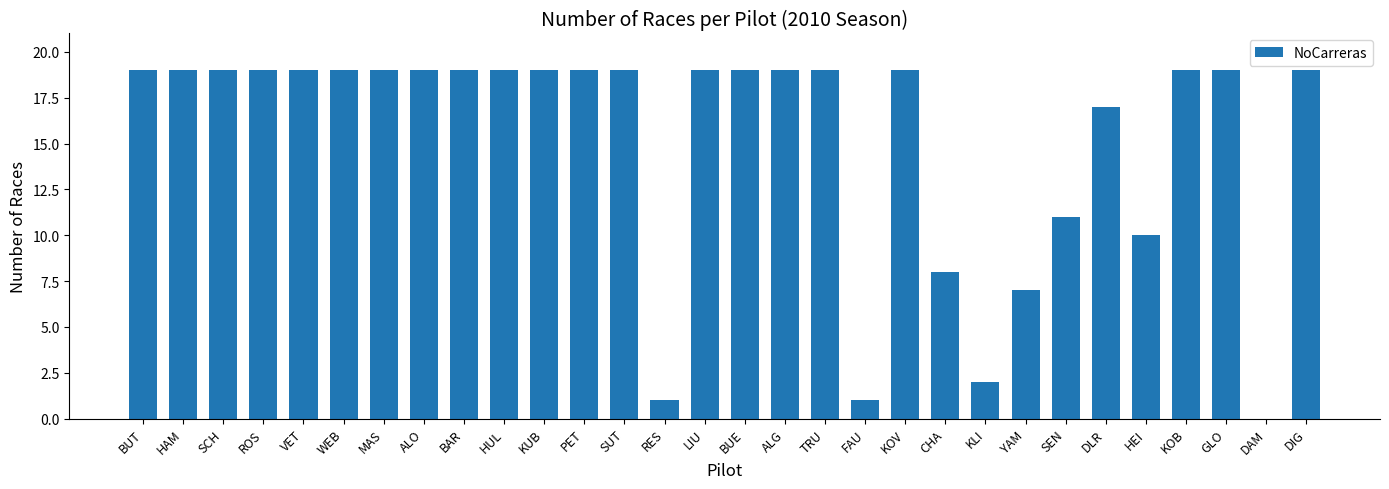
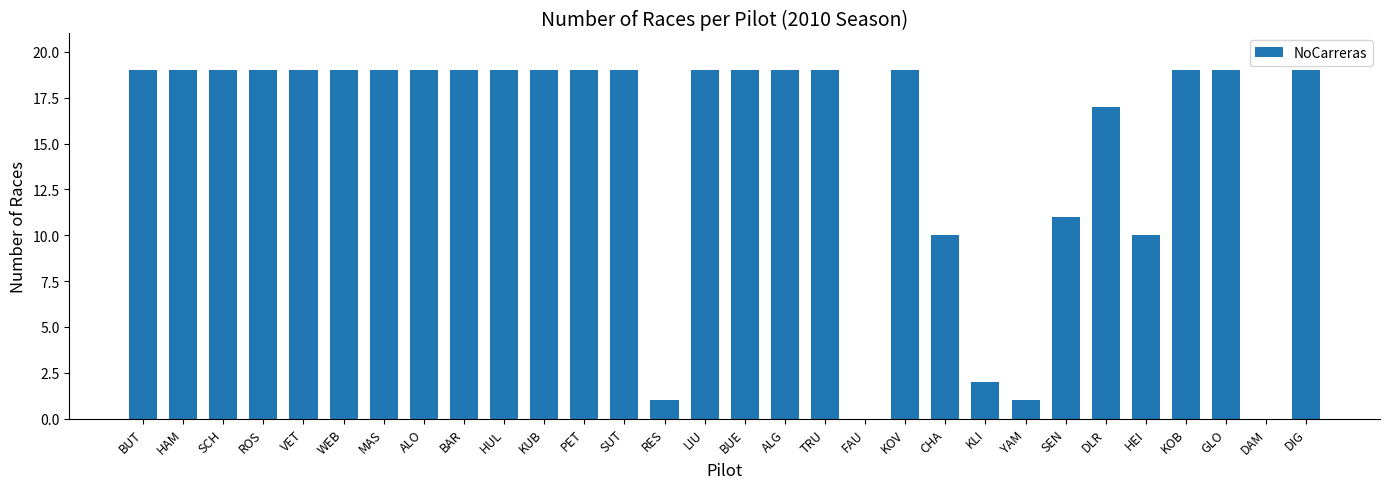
  {
    "BUT": 19,
    "HAM": 19,
    "SCH": 19,
    "ROS": 19,
    "VET": 19,
    "WEB": 19,
    "MAS": 19,
    "ALO": 19,
    "BAR": 19,
    "HUL": 19,
    "KUB": 19,
    "PET": 19,
    "SUT": 19,
    "RES": 1,
    "LIU": 19,
    "BUE": 19,
    "ALG": 19,
    "TRU": 19,
-   "FAU": 1,
+   "FAU": 0,
    "KOV": 19,
-   "CHA": 8,
+   "CHA": 10,
    "KLI": 2,
-   "YAM": 7,
+   "YAM": 1,
    "SEN": 11,
    "DLR": 17,
    "HEI": 10,
    "KOB": 19,
    "GLO": 19,
    "DAM": 0,
    "DIG": 19
  }
